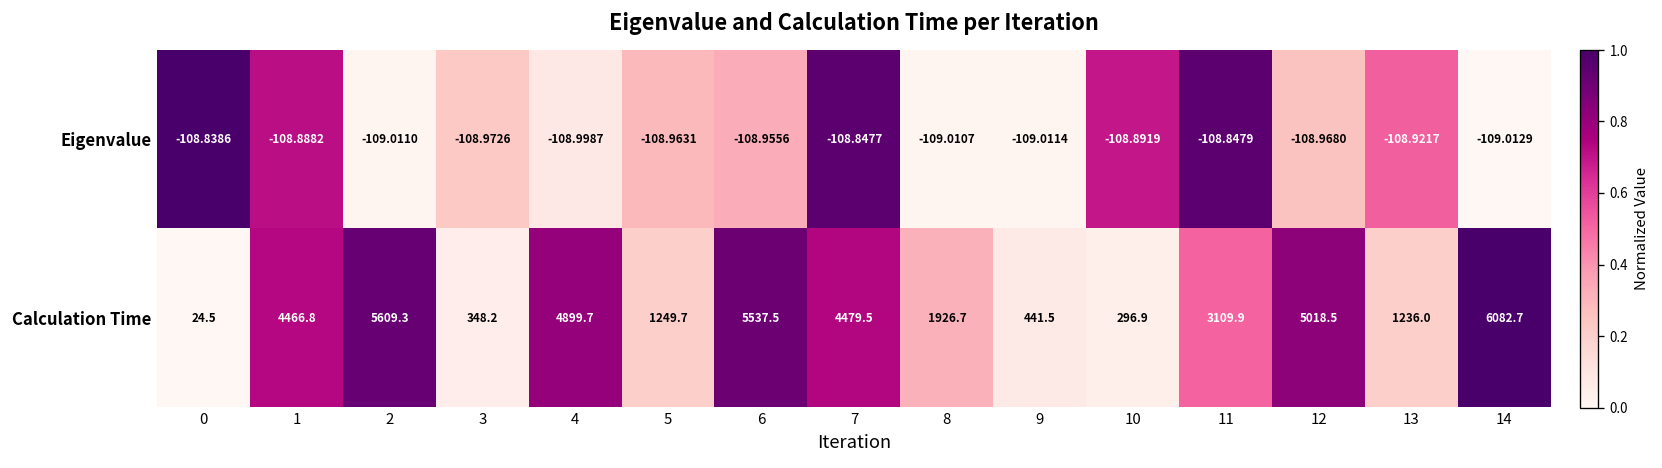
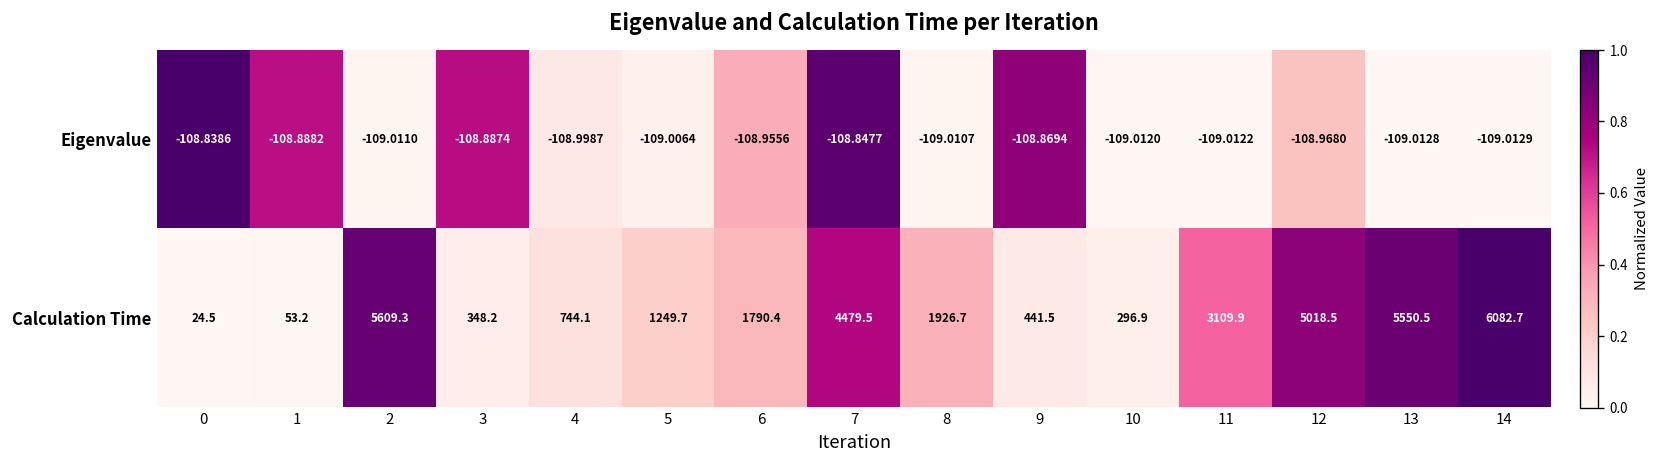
  {
    "Eigenvalue": {
      "0": -108.8386,
      "1": -108.8882,
      "2": -109.0110,
-     "3": -108.9726,
+     "3": -108.8874,
      "4": -108.9987,
-     "5": -108.9631,
+     "5": -109.0064,
      "6": -108.9556,
      "7": -108.8477,
      "8": -109.0107,
-     "9": -109.0114,
-     "10": -108.8919,
-     "11": -108.8479,
+     "9": -108.8694,
+     "10": -109.0120,
+     "11": -109.0122,
      "12": -108.9680,
-     "13": -108.9217,
+     "13": -109.0128,
      "14": -109.0129
    },
    "Calculation Time": {
      "0": 24.5,
-     "1": 4466.8,
+     "1": 53.2,
      "2": 5609.3,
      "3": 348.2,
-     "4": 4899.7,
+     "4": 744.1,
      "5": 1249.7,
-     "6": 5537.5,
+     "6": 1790.4,
      "7": 4479.5,
      "8": 1926.7,
      "9": 441.5,
      "10": 296.9,
      "11": 3109.9,
      "12": 5018.5,
-     "13": 1236.0,
+     "13": 5550.5,
      "14": 6082.7
    }
  }
